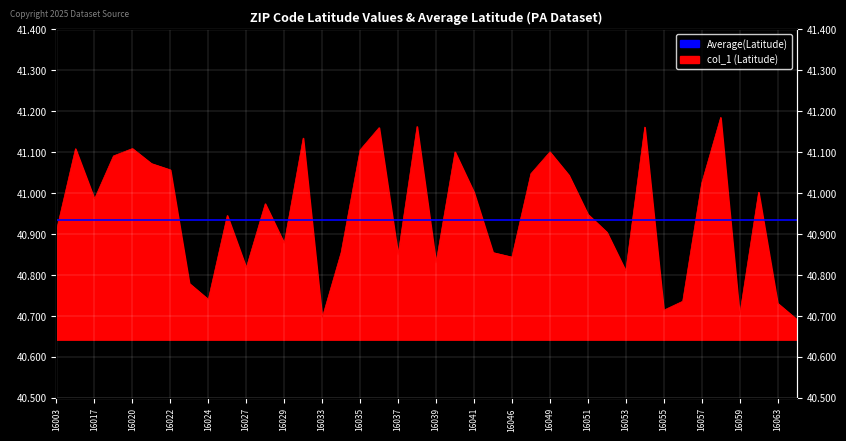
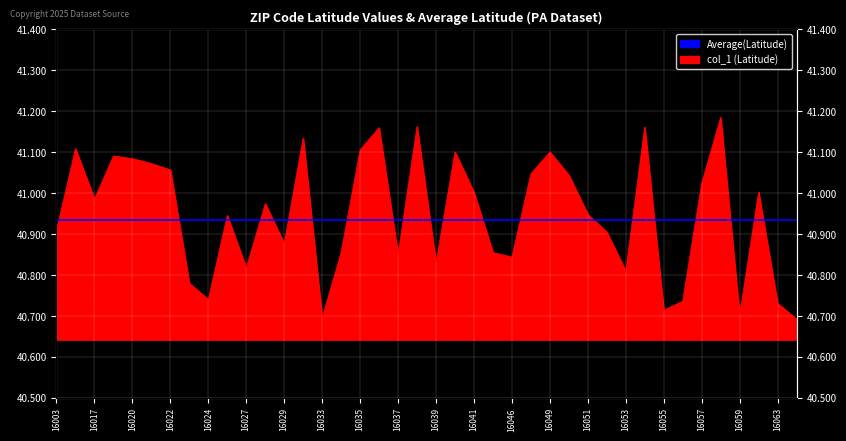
  {
    "16003": 40.91,
    "16017": 40.99,
-   "16020": 41.11,
+   "16020": 41.08,
    "16022": 41.06,
    "16024": 40.74,
    "16027": 40.82,
    "16029": 40.88,
    "16033": 40.70,
    "16035": 41.11,
    "16037": 40.85,
    "16039": 40.83,
    "16041": 41.00,
    "16046": 40.84,
    "16049": 41.10,
    "16051": 40.95,
    "16053": 40.81,
    "16055": 40.71,
    "16057": 41.02,
    "16059": 40.70,
    "16063": 40.73
  }
